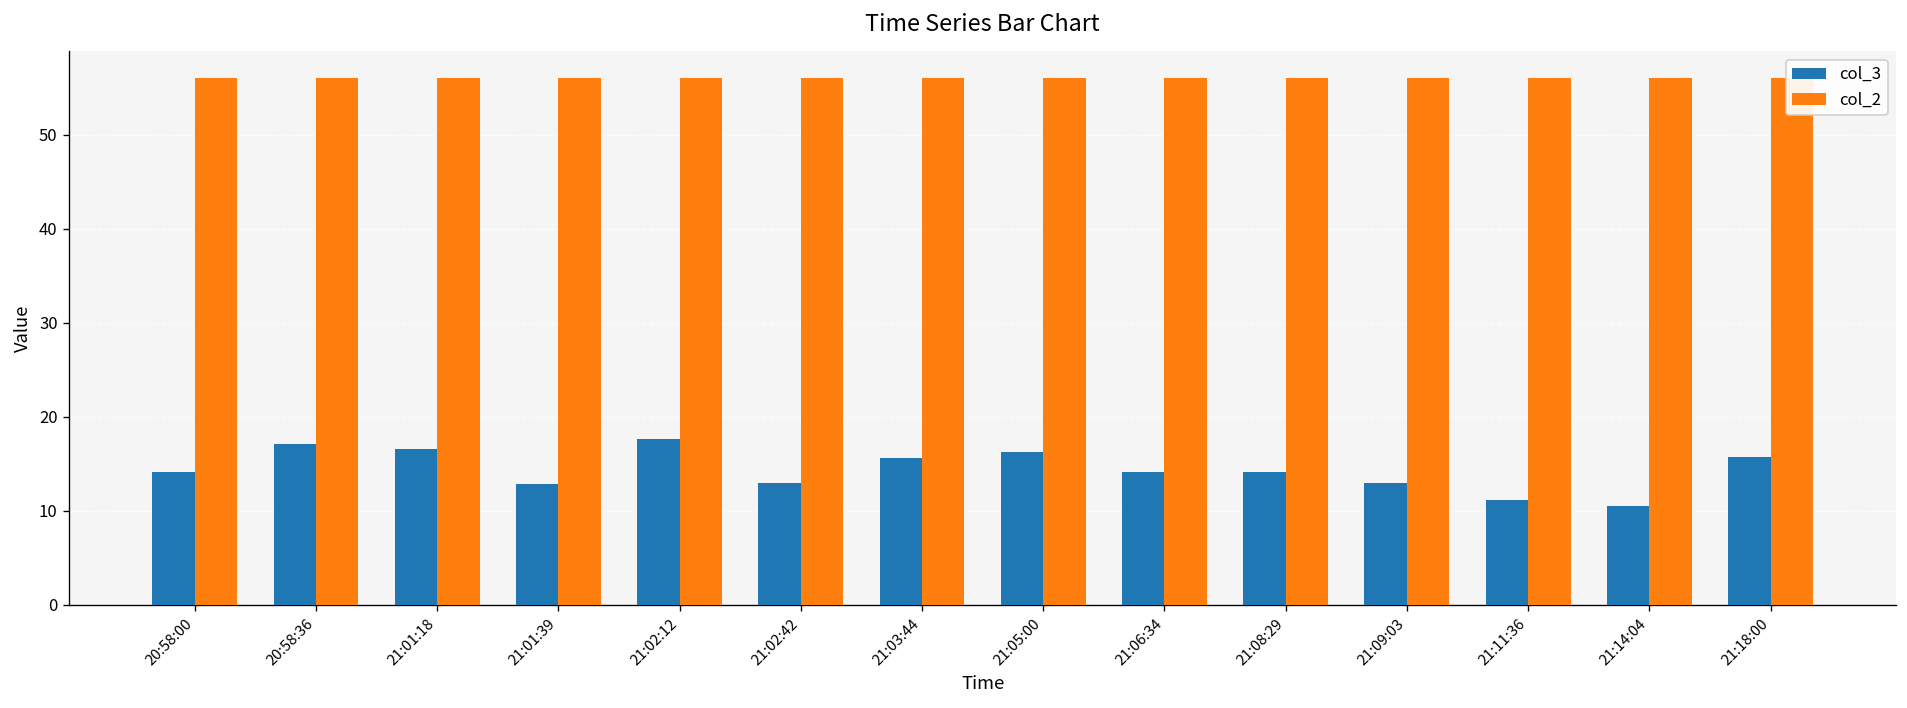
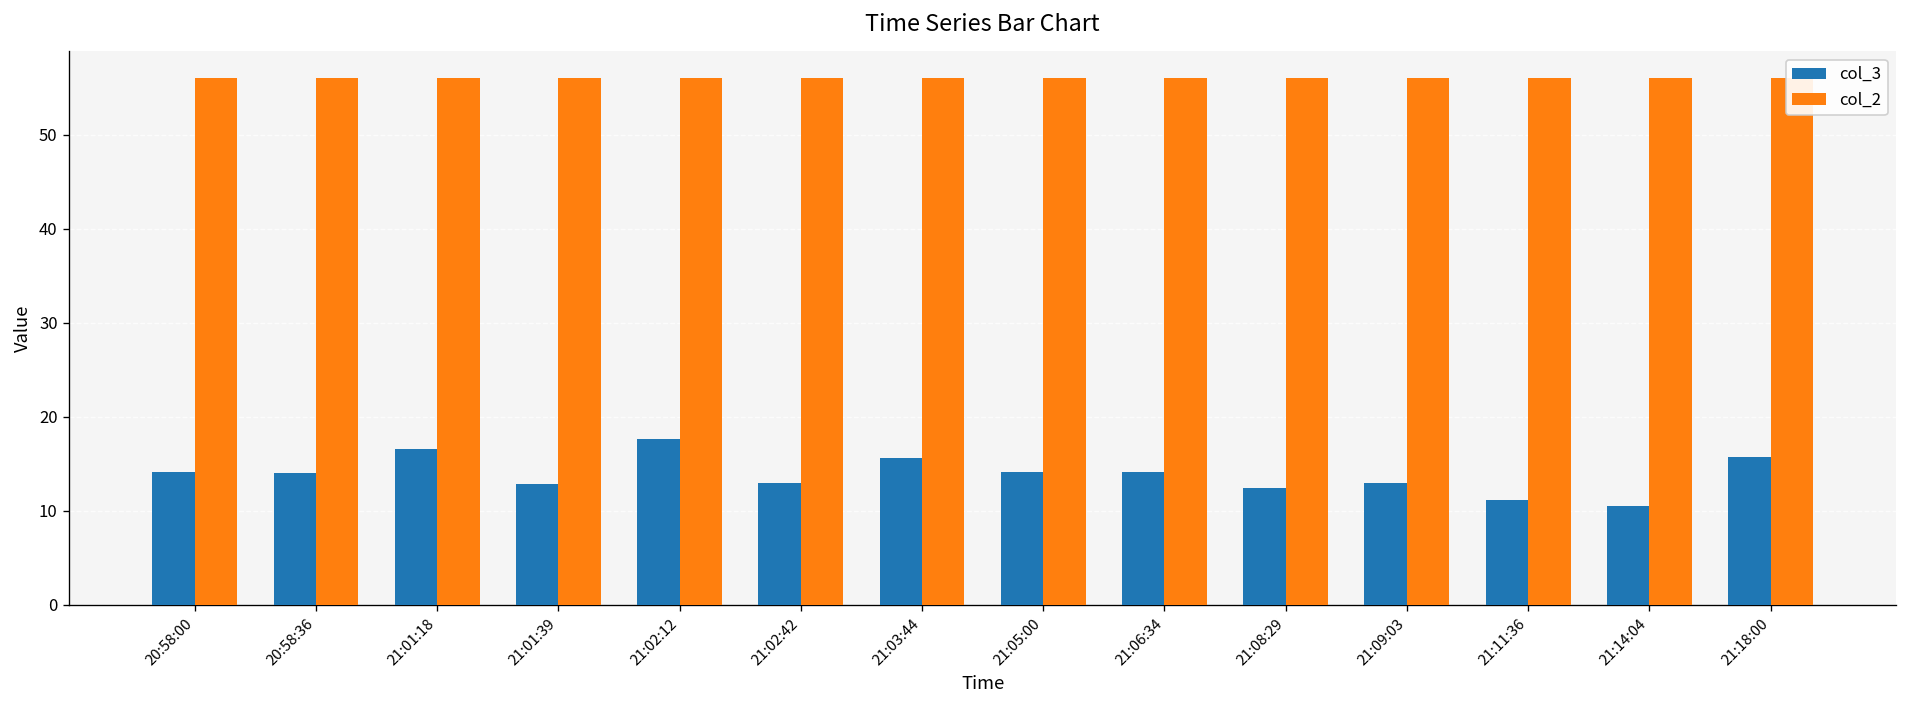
  {
    "col_3": {
      "20:58:00": 14,
-     "20:58:36": 17,
+     "20:58:36": 14,
      "21:01:18": 17,
      "21:01:39": 13,
      "21:02:12": 18,
      "21:02:42": 13,
      "21:03:44": 16,
-     "21:05:00": 16,
+     "21:05:00": 14,
      "21:06:34": 14,
-     "21:08:29": 14,
+     "21:08:29": 12,
      "21:09:03": 13,
      "21:11:36": 11,
      "21:14:04": 11,
      "21:18:00": 16
    },
    "col_2": {
      "20:58:00": 56,
      "20:58:36": 56,
      "21:01:18": 56,
      "21:01:39": 56,
      "21:02:12": 56,
      "21:02:42": 56,
      "21:03:44": 56,
      "21:05:00": 56,
      "21:06:34": 56,
      "21:08:29": 56,
      "21:09:03": 56,
      "21:11:36": 56,
      "21:14:04": 56
    }
  }
